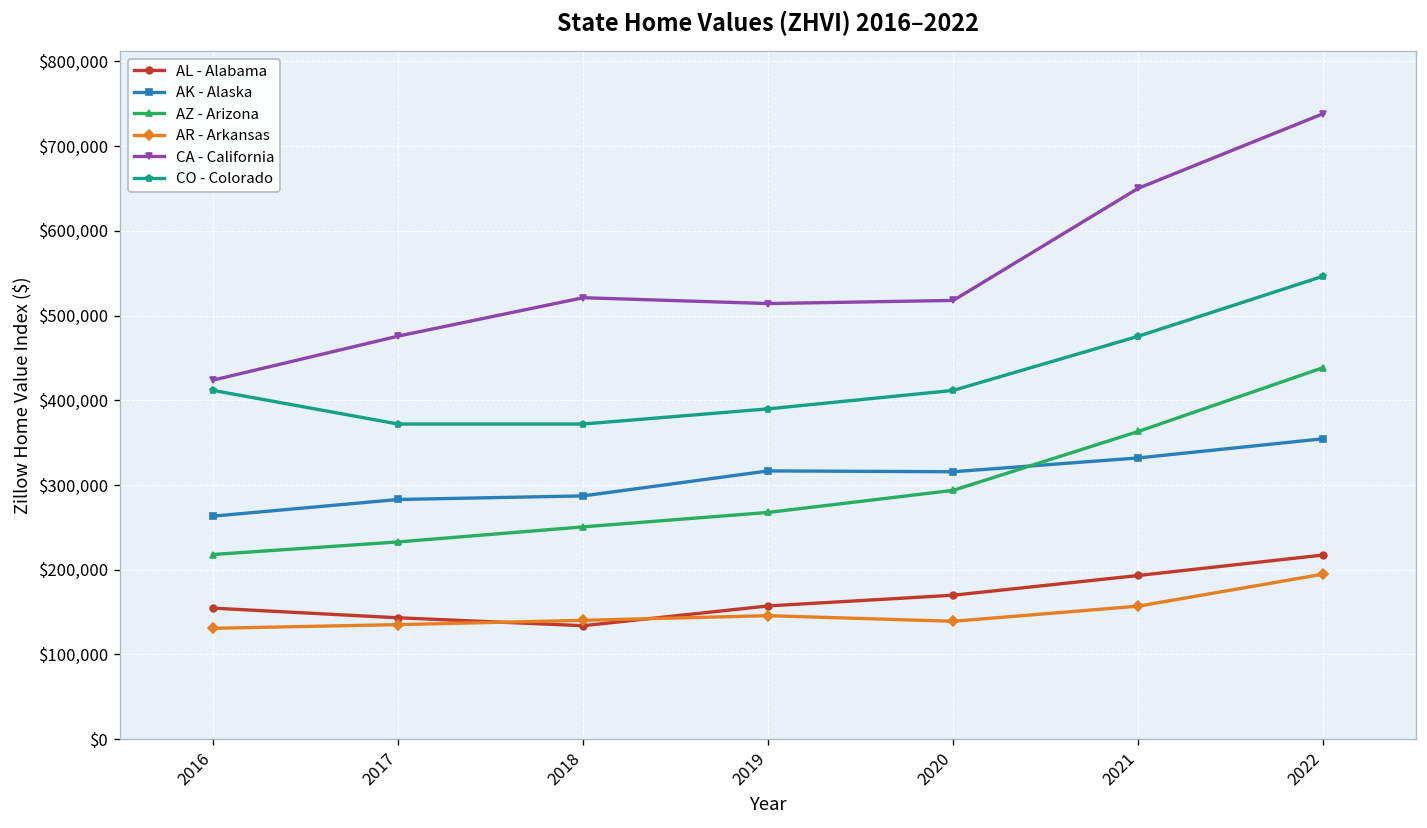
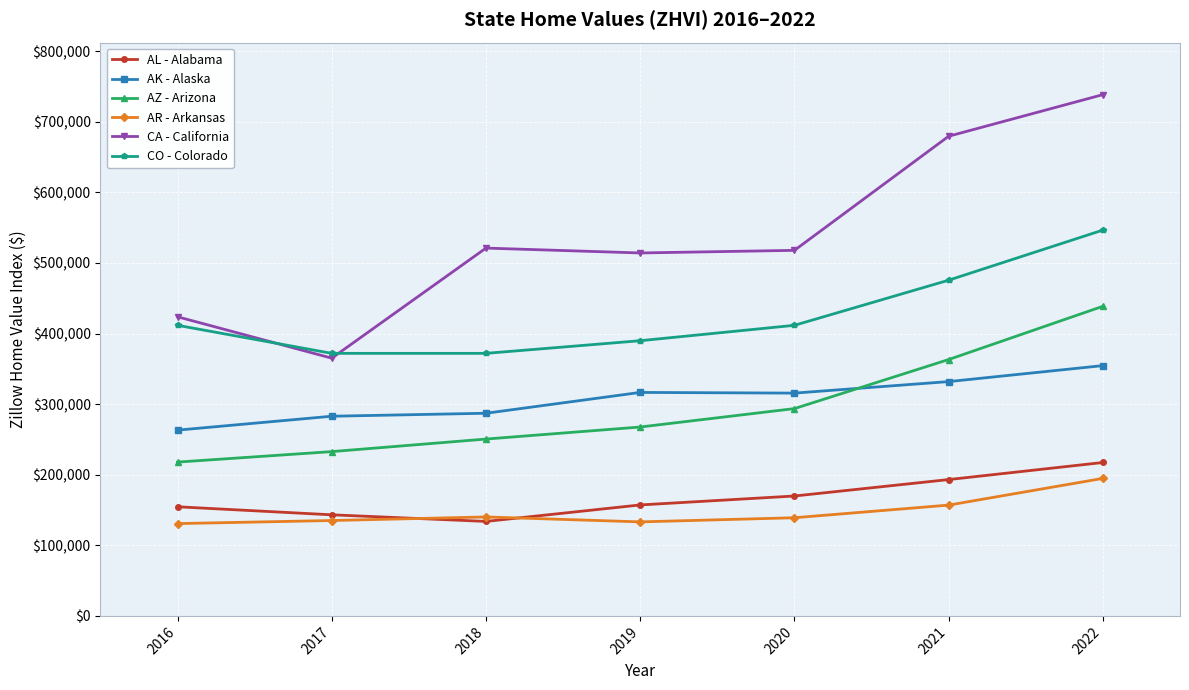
  {
    "AL - Alabama": {
      "2016": "$150,000",
      "2017": "$140,000",
      "2018": "$130,000",
      "2019": "$160,000",
      "2020": "$170,000",
      "2021": "$190,000",
      "2022": "$220,000"
    },
    "AK - Alaska": {
      "2016": "$260,000",
      "2017": "$280,000",
      "2018": "$290,000",
      "2019": "$320,000",
      "2020": "$320,000",
      "2021": "$330,000",
      "2022": "$350,000"
    },
    "AR - Arkansas": {
      "2016": "$130,000",
      "2017": "$140,000",
      "2018": "$140,000",
-     "2019": "$150,000",
+     "2019": "$130,000",
      "2020": "$140,000",
      "2021": "$160,000",
      "2022": "$190,000"
    },
    "CA - California": {
      "2016": "$420,000",
-     "2017": "$480,000",
+     "2017": "$370,000",
      "2018": "$520,000",
      "2019": "$510,000",
      "2020": "$520,000",
-     "2021": "$650,000",
+     "2021": "$680,000",
      "2022": "$740,000"
    }
  }
